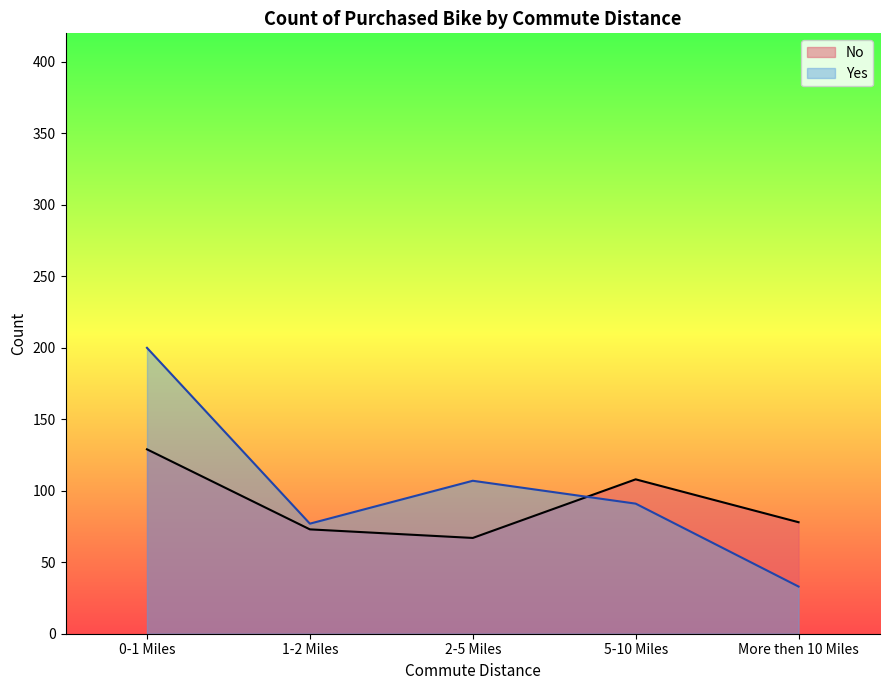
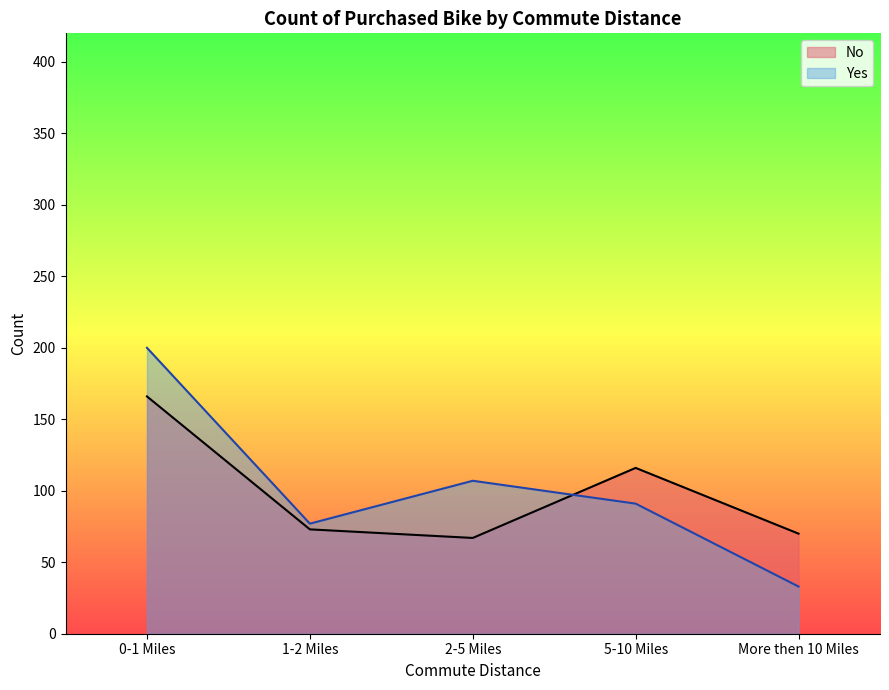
  {
    "No": {
-     "0-1 Miles": 129,
+     "0-1 Miles": 166,
      "1-2 Miles": 73,
      "2-5 Miles": 67,
-     "5-10 Miles": 108,
-     "More then 10 Miles": 78
+     "5-10 Miles": 116,
+     "More then 10 Miles": 70
    },
    "Yes": {
      "0-1 Miles": 200,
      "1-2 Miles": 77,
      "2-5 Miles": 107,
      "5-10 Miles": 91,
      "More then 10 Miles": 33
    }
  }
